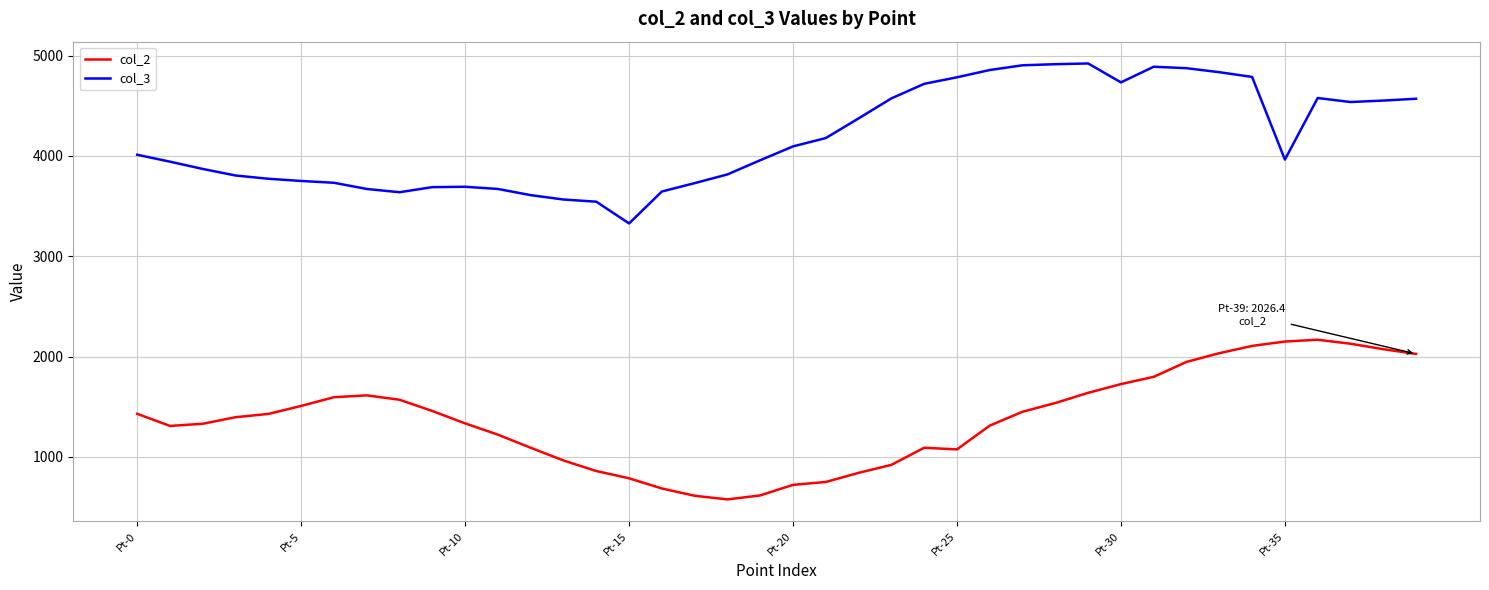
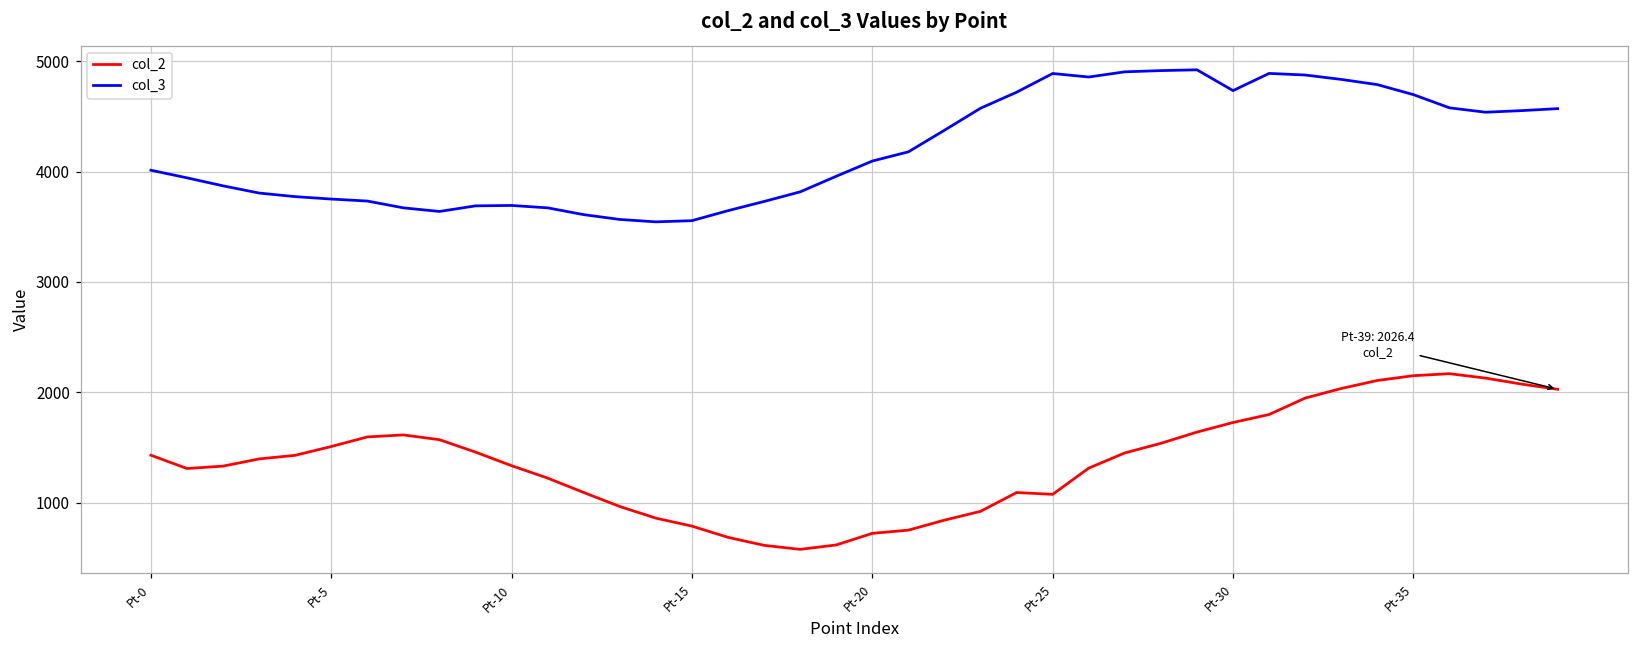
  {
    "col_2": {
      "Pt-0": 1430,
      "Pt-5": 1510,
      "Pt-10": 1330,
      "Pt-15": 790,
      "Pt-20": 720,
      "Pt-25": 1070,
      "Pt-30": 1730
    },
    "col_3": {
      "Pt-0": 4010,
      "Pt-5": 3750,
      "Pt-10": 3690,
-     "Pt-15": 3330,
+     "Pt-15": 3550,
      "Pt-20": 4100,
-     "Pt-25": 4780,
+     "Pt-25": 4890,
      "Pt-30": 4730,
-     "Pt-35": 3960
+     "Pt-35": 4700
    }
  }
